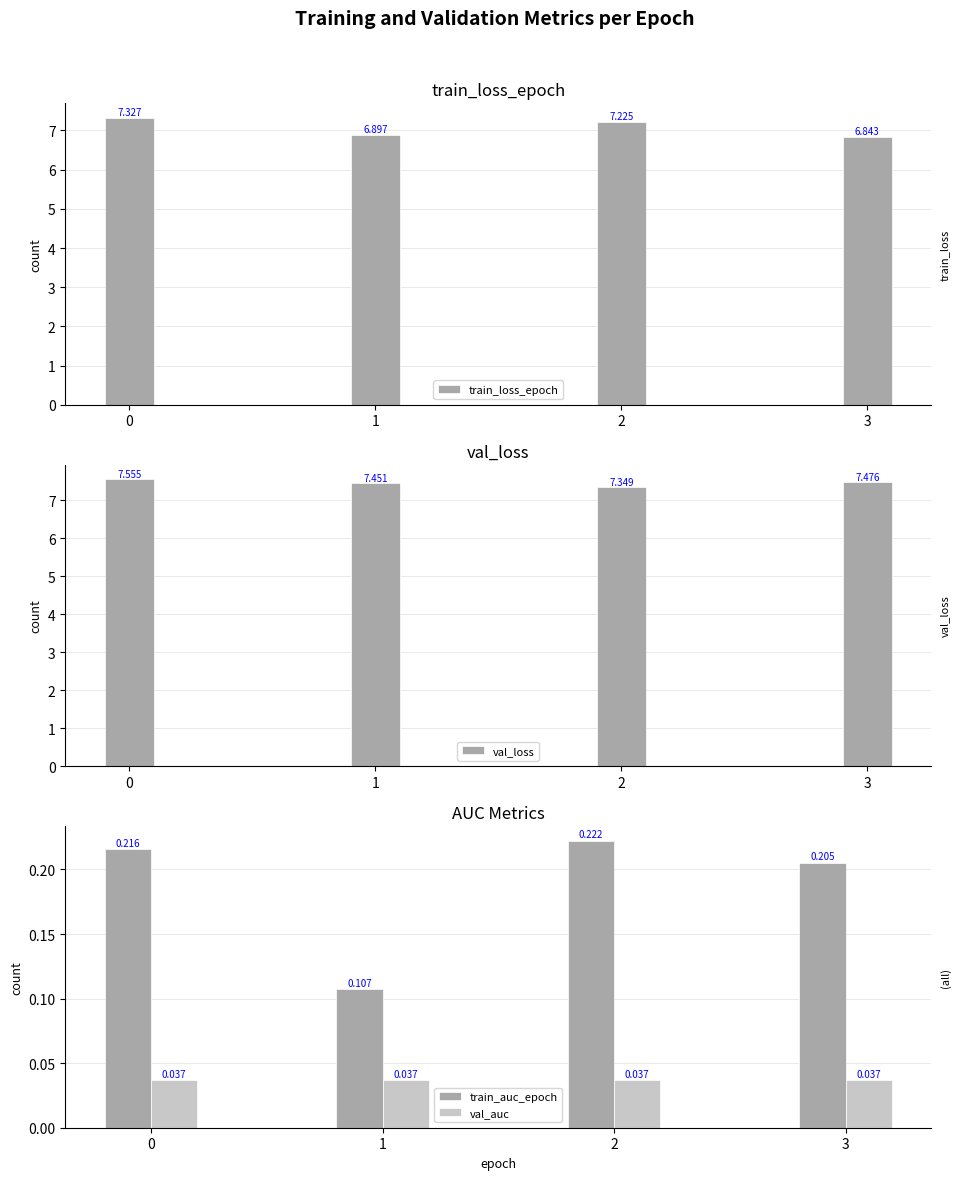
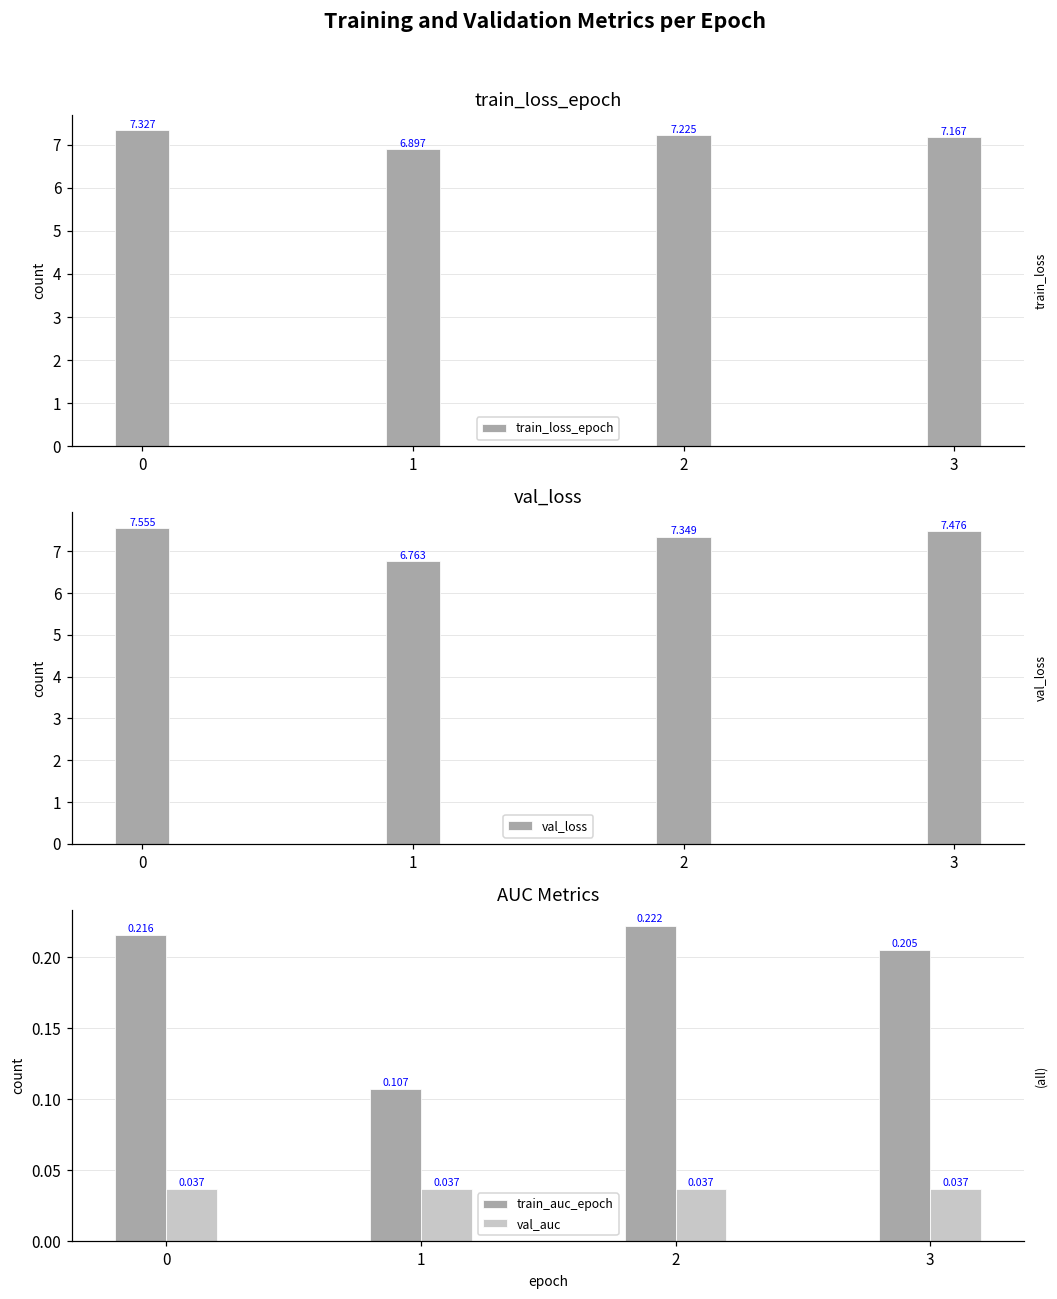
  {
    "train_loss_epoch": {
      "0": 7.327,
      "1": 6.897,
      "2": 7.225,
-     "3": 6.843
+     "3": 7.167
    },
    "val_loss": {
      "0": 7.555,
-     "1": 7.451,
+     "1": 6.763,
      "2": 7.349,
      "3": 7.476
    }
  }
